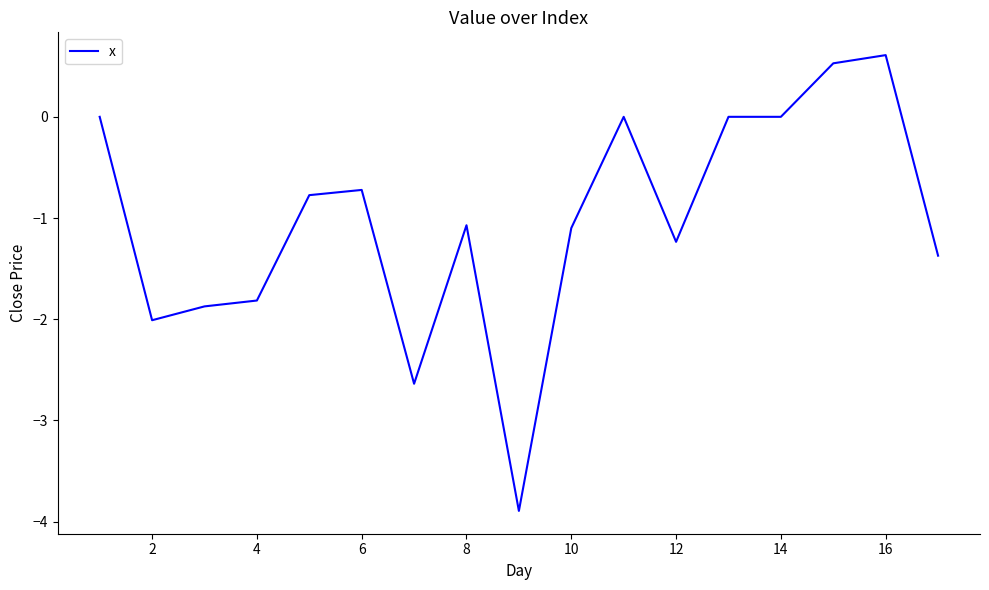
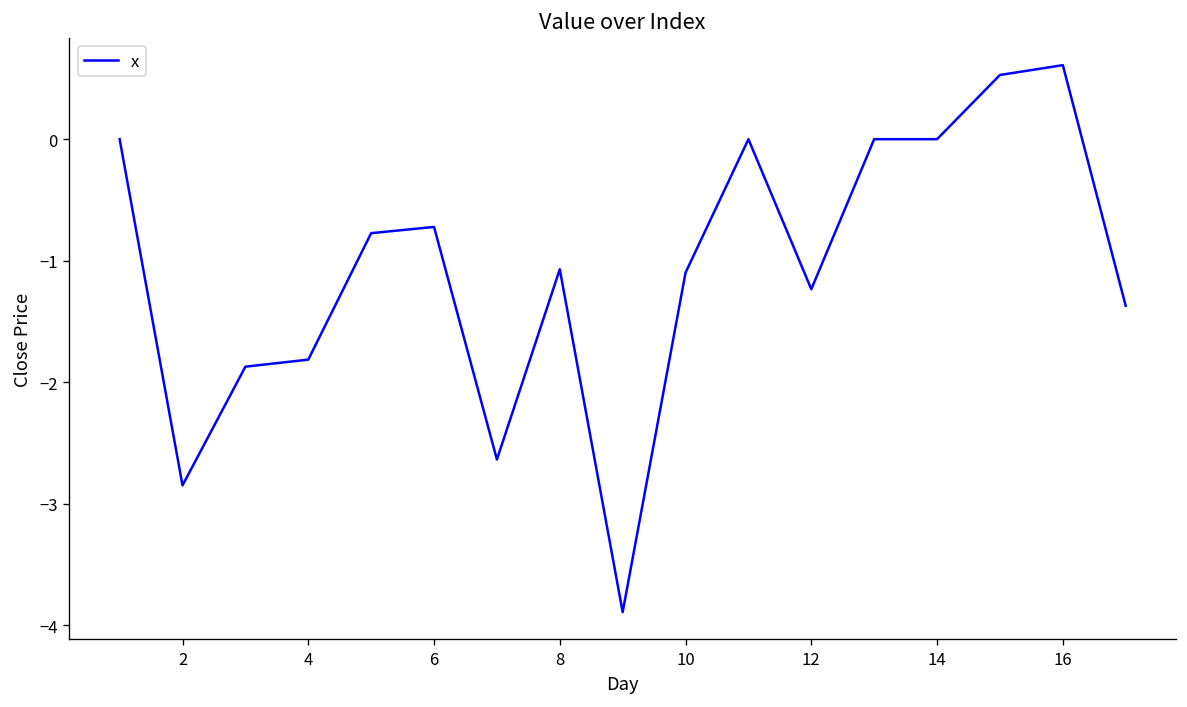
  {
-   "2": -2.01,
+   "2": -2.85,
    "4": -1.81,
    "6": -0.72,
    "8": -1.07,
    "10": -1.10,
    "12": -1.24,
    "14": 0.00,
    "16": 0.61
  }
